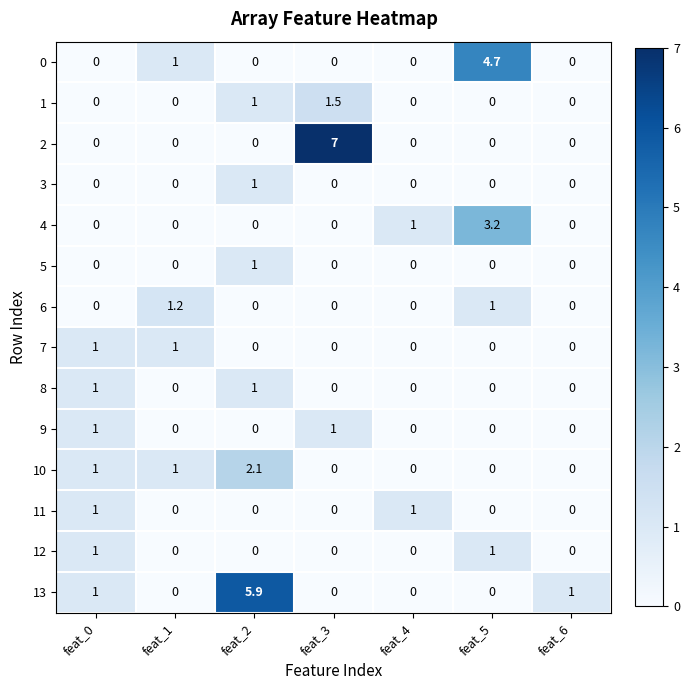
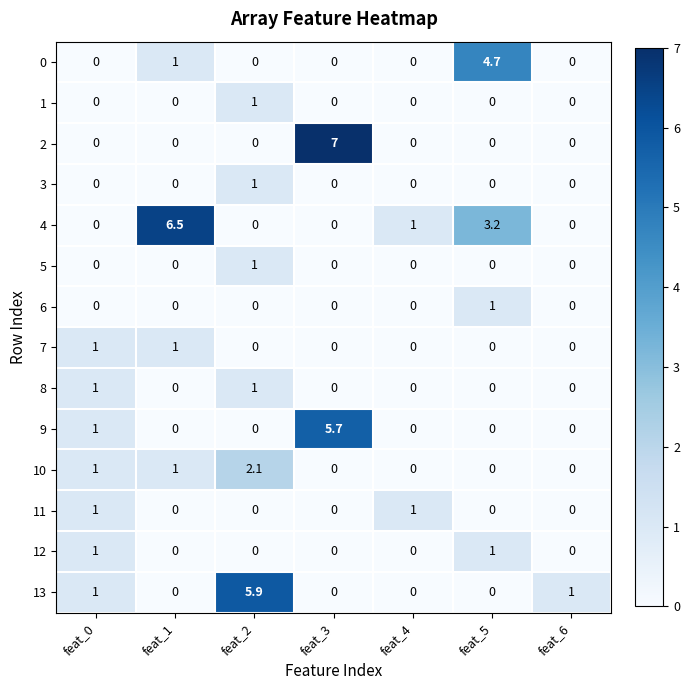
  {
    "0": {
      "feat_0": 0,
      "feat_1": 1,
      "feat_2": 0,
      "feat_3": 0,
      "feat_4": 0,
      "feat_5": 4.7,
      "feat_6": 0
    },
    "1": {
      "feat_0": 0,
      "feat_1": 0,
      "feat_2": 1,
-     "feat_3": 1.5,
+     "feat_3": 0,
      "feat_4": 0,
      "feat_5": 0,
      "feat_6": 0
    },
    "2": {
      "feat_0": 0,
      "feat_1": 0,
      "feat_2": 0,
      "feat_3": 7,
      "feat_4": 0,
      "feat_5": 0,
      "feat_6": 0
    },
    "3": {
      "feat_0": 0,
      "feat_1": 0,
      "feat_2": 1,
      "feat_3": 0,
      "feat_4": 0,
      "feat_5": 0,
      "feat_6": 0
    },
    "4": {
      "feat_0": 0,
-     "feat_1": 0,
+     "feat_1": 6.5,
      "feat_2": 0,
      "feat_3": 0,
      "feat_4": 1,
      "feat_5": 3.2,
      "feat_6": 0
    },
    "5": {
      "feat_0": 0,
      "feat_1": 0,
      "feat_2": 1,
      "feat_3": 0,
      "feat_4": 0,
      "feat_5": 0,
      "feat_6": 0
    },
    "6": {
      "feat_0": 0,
-     "feat_1": 1.2,
+     "feat_1": 0,
      "feat_2": 0,
      "feat_3": 0,
      "feat_4": 0,
      "feat_5": 1,
      "feat_6": 0
    },
    "7": {
      "feat_0": 1,
      "feat_1": 1,
      "feat_2": 0,
      "feat_3": 0,
      "feat_4": 0,
      "feat_5": 0,
      "feat_6": 0
    },
    "8": {
      "feat_0": 1,
      "feat_1": 0,
      "feat_2": 1,
      "feat_3": 0,
      "feat_4": 0,
      "feat_5": 0,
      "feat_6": 0
    },
    "9": {
      "feat_0": 1,
      "feat_1": 0,
      "feat_2": 0,
-     "feat_3": 1,
+     "feat_3": 5.7,
      "feat_4": 0,
      "feat_5": 0,
      "feat_6": 0
    },
    "10": {
      "feat_0": 1,
      "feat_1": 1,
      "feat_2": 2.1,
      "feat_3": 0,
      "feat_4": 0,
      "feat_5": 0,
      "feat_6": 0
    },
    "11": {
      "feat_0": 1,
      "feat_1": 0,
      "feat_2": 0,
      "feat_3": 0,
      "feat_4": 1,
      "feat_5": 0,
      "feat_6": 0
    },
    "12": {
      "feat_0": 1,
      "feat_1": 0,
      "feat_2": 0,
      "feat_3": 0,
      "feat_4": 0,
      "feat_5": 1,
      "feat_6": 0
    },
    "13": {
      "feat_0": 1,
      "feat_1": 0,
      "feat_2": 5.9,
      "feat_3": 0,
      "feat_4": 0,
      "feat_5": 0,
      "feat_6": 1
    }
  }
